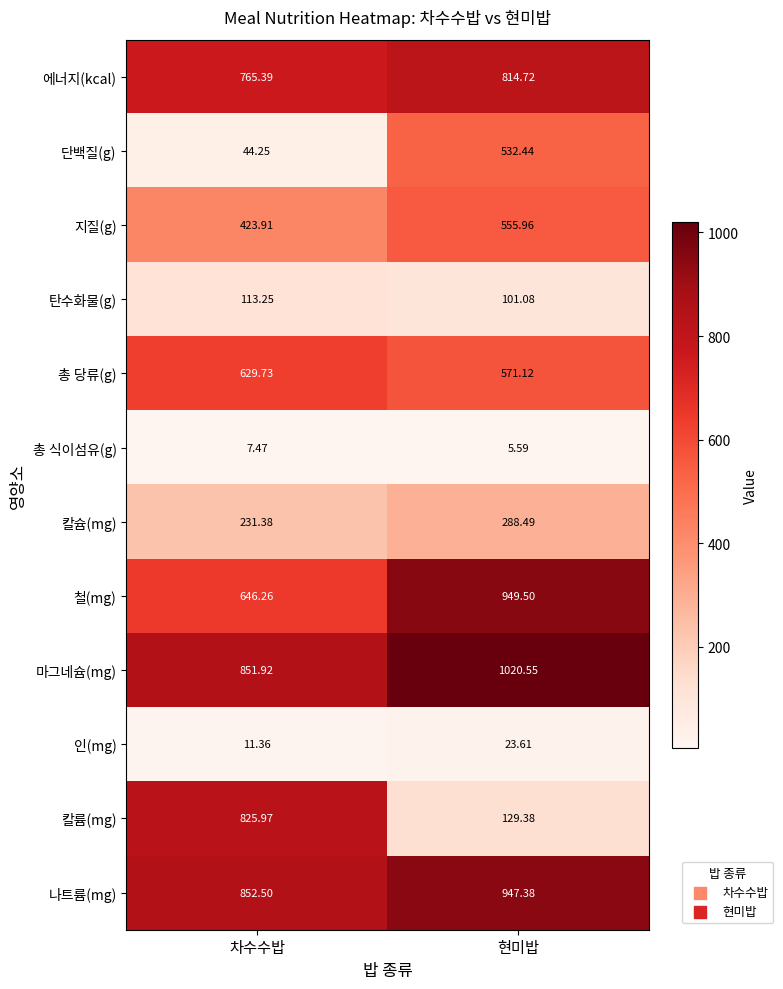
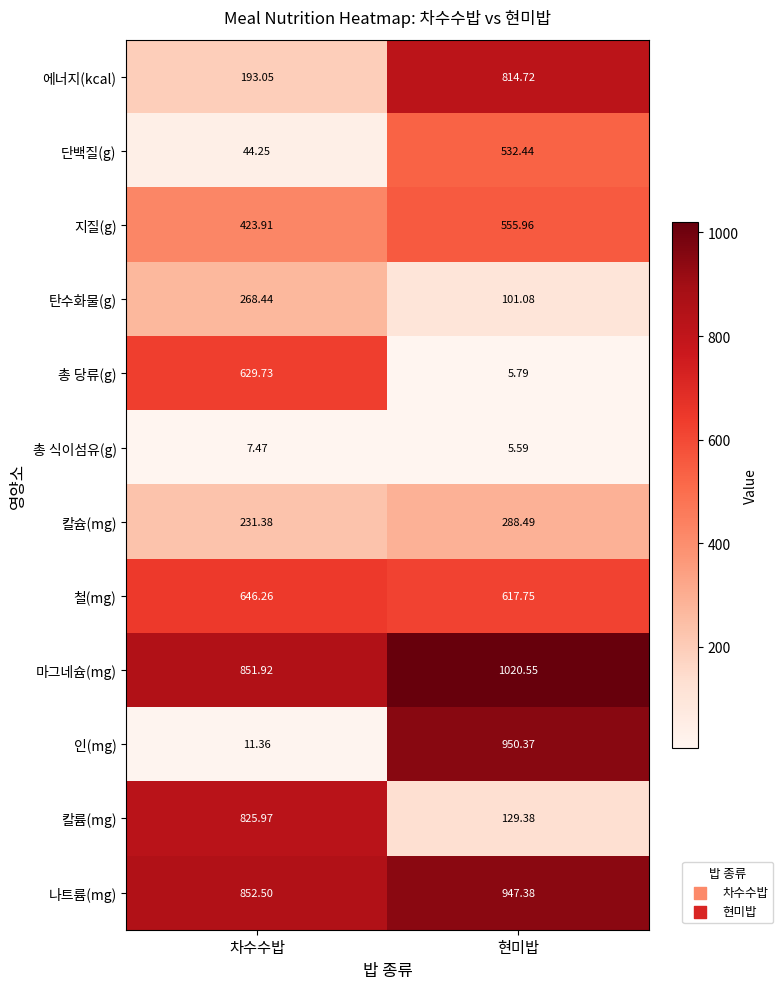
  {
    "에너지(kcal)": {
-     "차수수밥": 765.39,
+     "차수수밥": 193.05,
      "현미밥": 814.72
    },
    "단백질(g)": {
      "차수수밥": 44.25,
      "현미밥": 532.44
    },
    "지질(g)": {
      "차수수밥": 423.91,
      "현미밥": 555.96
    },
    "탄수화물(g)": {
-     "차수수밥": 113.25,
+     "차수수밥": 268.44,
      "현미밥": 101.08
    },
    "총 당류(g)": {
      "차수수밥": 629.73,
-     "현미밥": 571.12
+     "현미밥": 5.79
    },
    "총 식이섬유(g)": {
      "차수수밥": 7.47,
      "현미밥": 5.59
    },
    "칼슘(mg)": {
      "차수수밥": 231.38,
      "현미밥": 288.49
    },
    "철(mg)": {
      "차수수밥": 646.26,
-     "현미밥": 949.50
+     "현미밥": 617.75
    },
    "마그네슘(mg)": {
      "차수수밥": 851.92,
      "현미밥": 1020.55
    },
    "인(mg)": {
      "차수수밥": 11.36,
-     "현미밥": 23.61
+     "현미밥": 950.37
    },
    "칼륨(mg)": {
      "차수수밥": 825.97,
      "현미밥": 129.38
    },
    "나트륨(mg)": {
      "차수수밥": 852.50,
      "현미밥": 947.38
    }
  }
